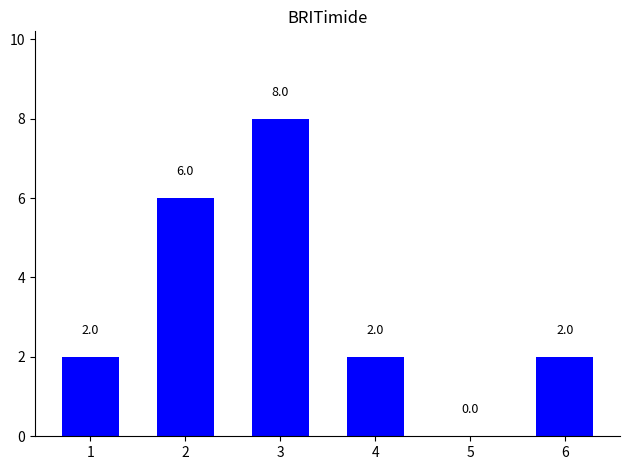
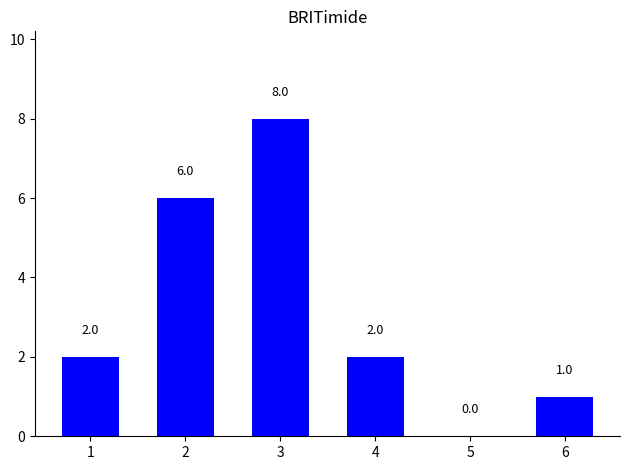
  {
    "1": 2.0,
    "2": 6.0,
    "3": 8.0,
    "4": 2.0,
    "5": 0.0,
-   "6": 2.0
+   "6": 1.0
  }
